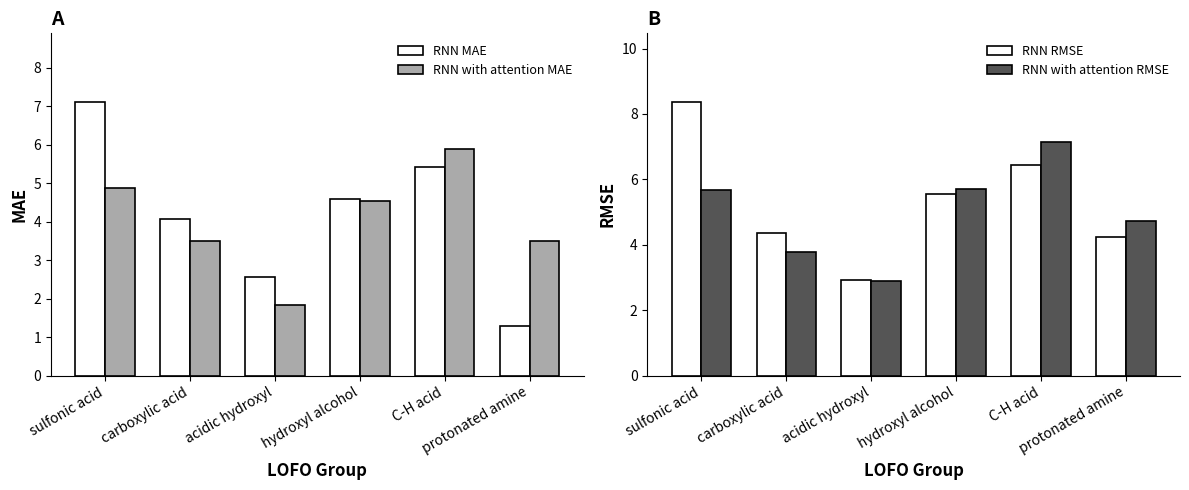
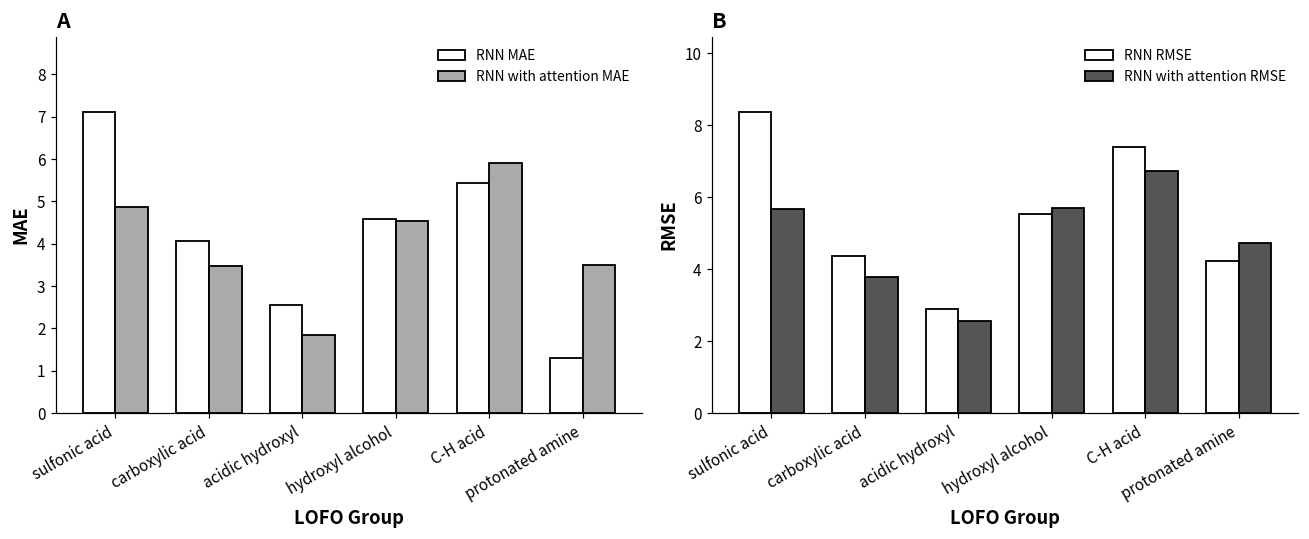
  {
    "A": {
      "RNN MAE": {
        "sulfonic acid": 7.1,
        "carboxylic acid": 4.1,
        "acidic hydroxyl": 2.5,
        "hydroxyl alcohol": 4.6,
        "C-H acid": 5.4,
        "protonated amine": 1.3
      },
      "RNN with attention MAE": {
        "sulfonic acid": 4.9,
        "carboxylic acid": 3.5,
        "acidic hydroxyl": 1.8,
        "hydroxyl alcohol": 4.5,
        "C-H acid": 5.9,
        "protonated amine": 3.5
      }
    },
    "B": {
      "RNN RMSE": {
        "sulfonic acid": 8.4,
        "carboxylic acid": 4.4,
        "acidic hydroxyl": 2.9,
        "hydroxyl alcohol": 5.5,
-       "C-H acid": 6.4,
+       "C-H acid": 7.4,
        "protonated amine": 4.2
      },
      "RNN with attention RMSE": {
        "sulfonic acid": 5.7,
        "carboxylic acid": 3.8,
-       "acidic hydroxyl": 2.9,
+       "acidic hydroxyl": 2.6,
        "hydroxyl alcohol": 5.7,
-       "C-H acid": 7.2,
+       "C-H acid": 6.7,
        "protonated amine": 4.7
      }
    }
  }
